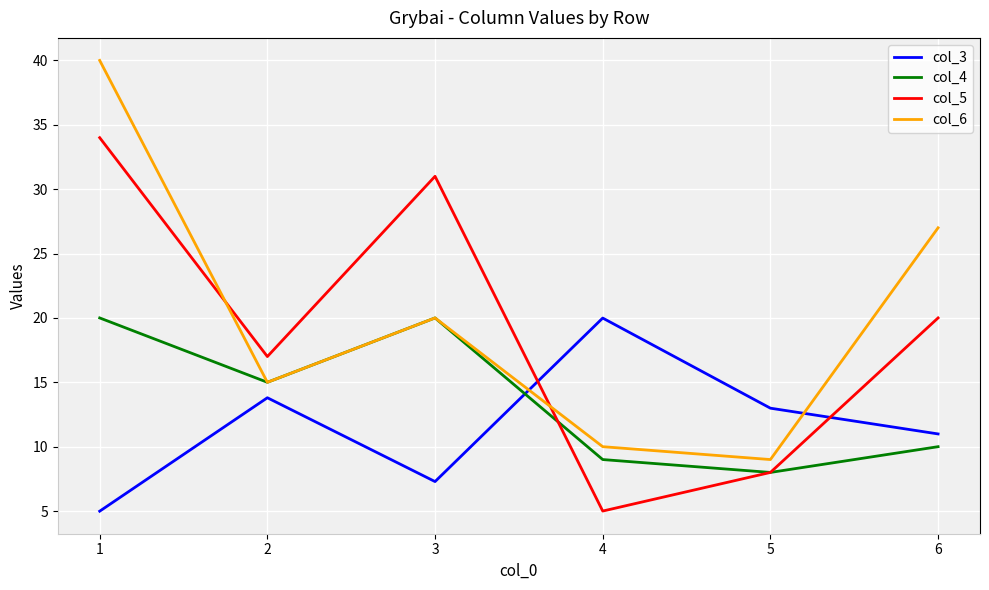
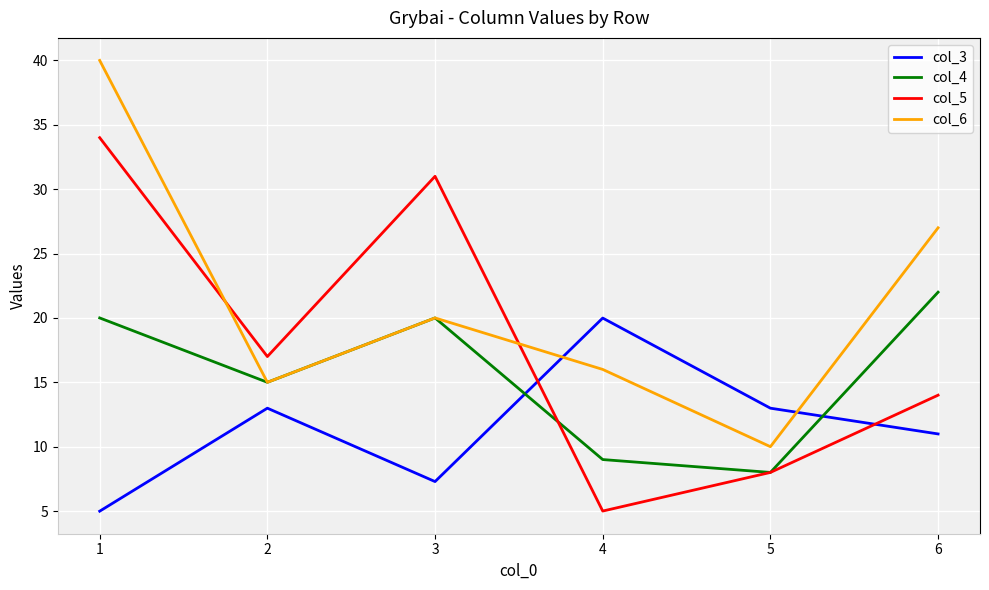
  {
    "col_3": {
      "1": 5.0,
-     "2": 13.8,
+     "2": 13.0,
      "3": 7.3,
      "4": 20.0,
      "5": 13.0,
      "6": 11.0
    },
    "col_4": {
      "1": 20,
      "4": 9,
-     "6": 10
+     "6": 22
    },
    "col_5": {
      "1": 34,
      "2": 17,
      "3": 31,
      "4": 5,
-     "6": 20
+     "6": 14
    },
    "col_6": {
      "1": 40,
-     "4": 10,
-     "5": 9,
+     "4": 16,
+     "5": 10,
      "6": 27
    }
  }
